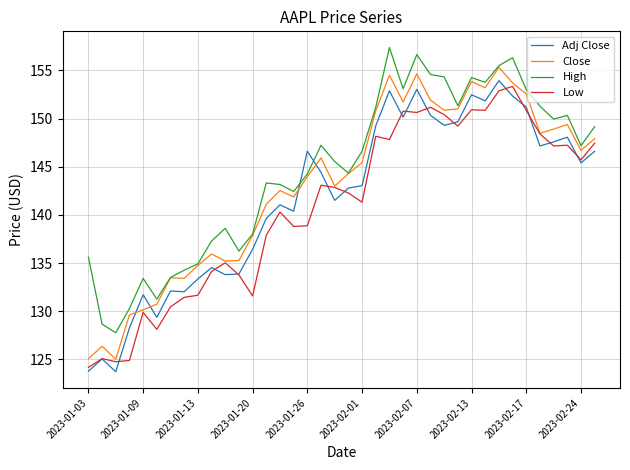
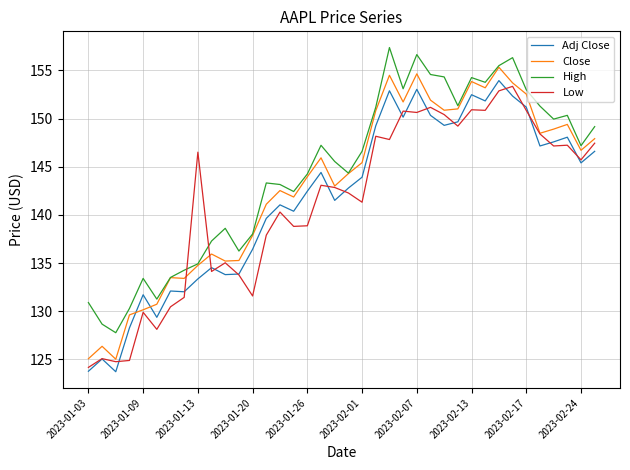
  {
    "Adj Close": {
      "2023-01-03": 124,
      "2023-01-09": 132,
      "2023-01-13": 133,
      "2023-01-20": 136,
-     "2023-01-26": 147,
-     "2023-02-01": 143,
+     "2023-01-26": 142,
+     "2023-02-01": 144,
      "2023-02-07": 153,
      "2023-02-13": 152,
      "2023-02-17": 151,
      "2023-02-24": 145
    },
    "Close": {
      "2023-01-03": 125,
      "2023-01-26": 144,
      "2023-02-01": 145,
      "2023-02-07": 155,
      "2023-02-13": 154,
      "2023-02-17": 153,
      "2023-02-24": 147
    },
    "High": {
-     "2023-01-03": 136,
+     "2023-01-03": 131,
      "2023-01-09": 133,
      "2023-01-26": 144,
      "2023-02-01": 147,
      "2023-02-07": 157,
      "2023-02-13": 154,
      "2023-02-17": 153,
      "2023-02-24": 147
    },
    "Low": {
      "2023-01-03": 124,
-     "2023-01-13": 132,
+     "2023-01-13": 147,
      "2023-01-20": 132,
      "2023-01-26": 139,
      "2023-02-01": 141,
      "2023-02-07": 151,
      "2023-02-13": 151,
      "2023-02-17": 151,
      "2023-02-24": 146
    }
  }
